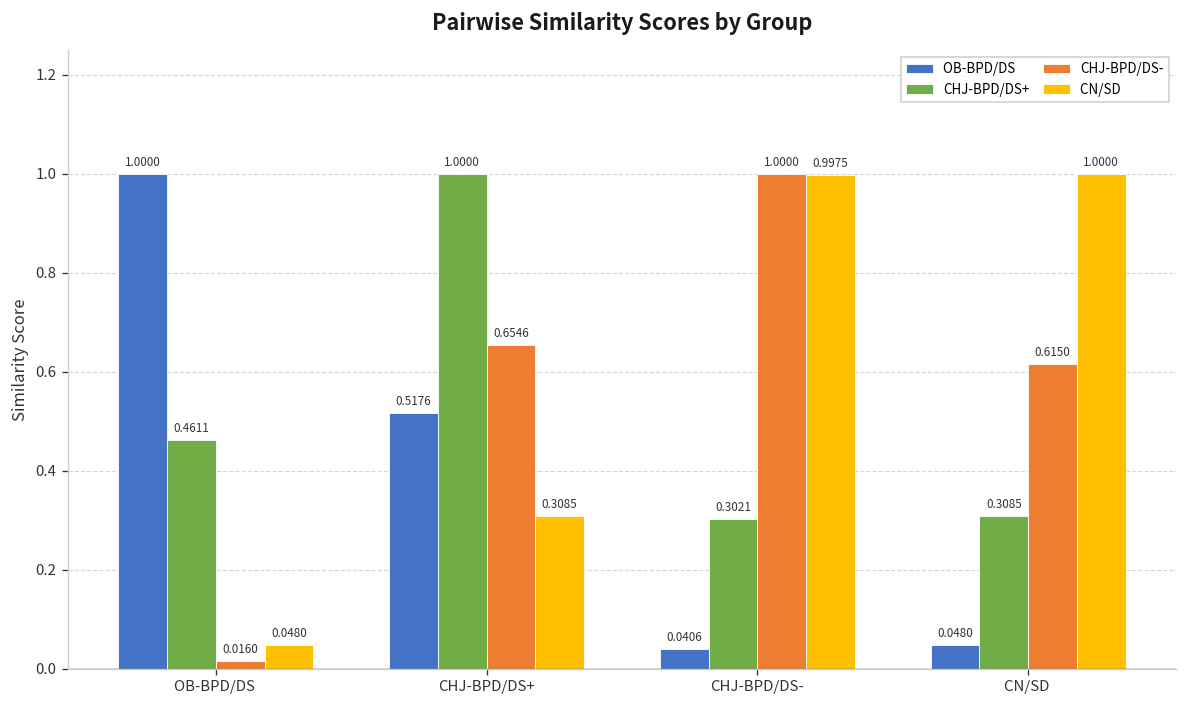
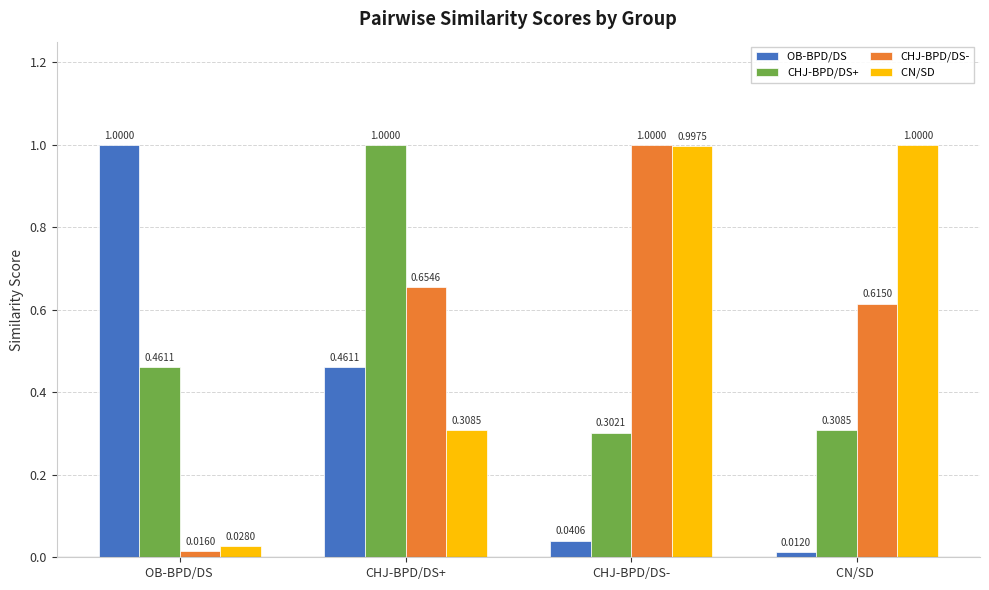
  {
    "OB-BPD/DS": {
      "OB-BPD/DS": 1.0000,
-     "CHJ-BPD/DS+": 0.5176,
+     "CHJ-BPD/DS+": 0.4611,
      "CHJ-BPD/DS-": 0.0406,
-     "CN/SD": 0.0480
+     "CN/SD": 0.0120
    },
    "CHJ-BPD/DS+": {
      "OB-BPD/DS": 0.4611,
      "CHJ-BPD/DS+": 1.0000,
      "CHJ-BPD/DS-": 0.3021,
      "CN/SD": 0.3085
    },
    "CHJ-BPD/DS-": {
      "OB-BPD/DS": 0.0160,
      "CHJ-BPD/DS+": 0.6546,
      "CHJ-BPD/DS-": 1.0000,
      "CN/SD": 0.6150
    },
    "CN/SD": {
-     "OB-BPD/DS": 0.0480,
+     "OB-BPD/DS": 0.0280,
      "CHJ-BPD/DS+": 0.3085,
      "CHJ-BPD/DS-": 0.9975,
      "CN/SD": 1.0000
    }
  }
